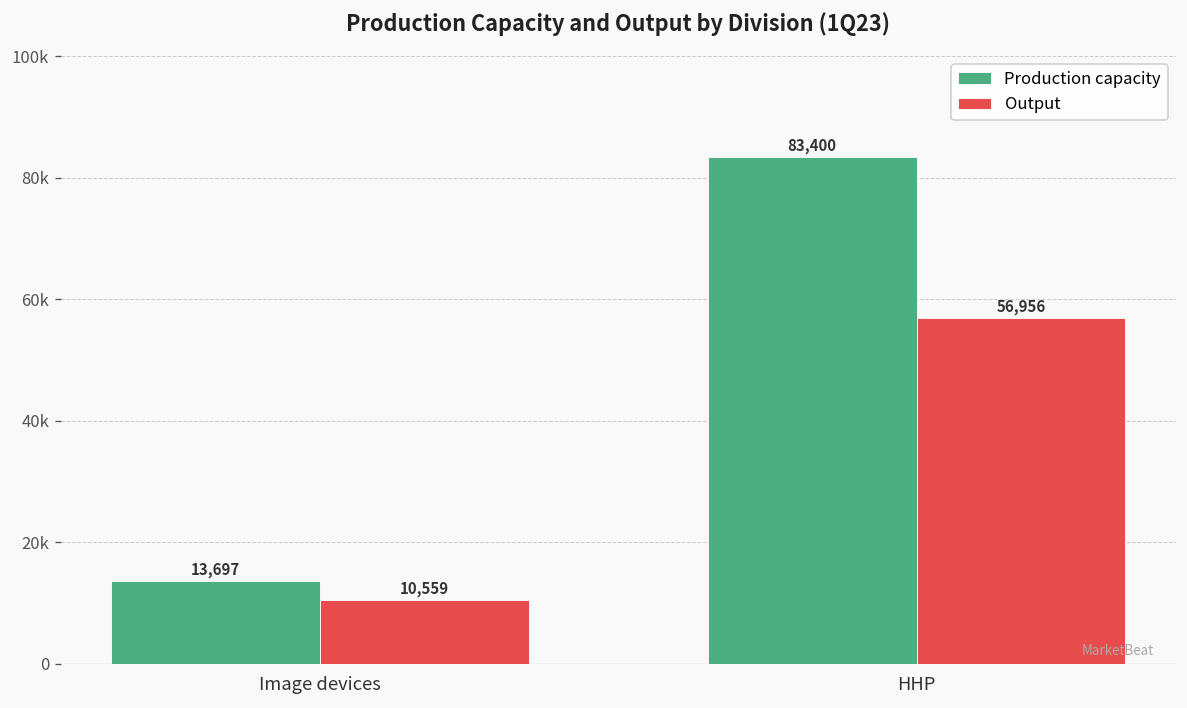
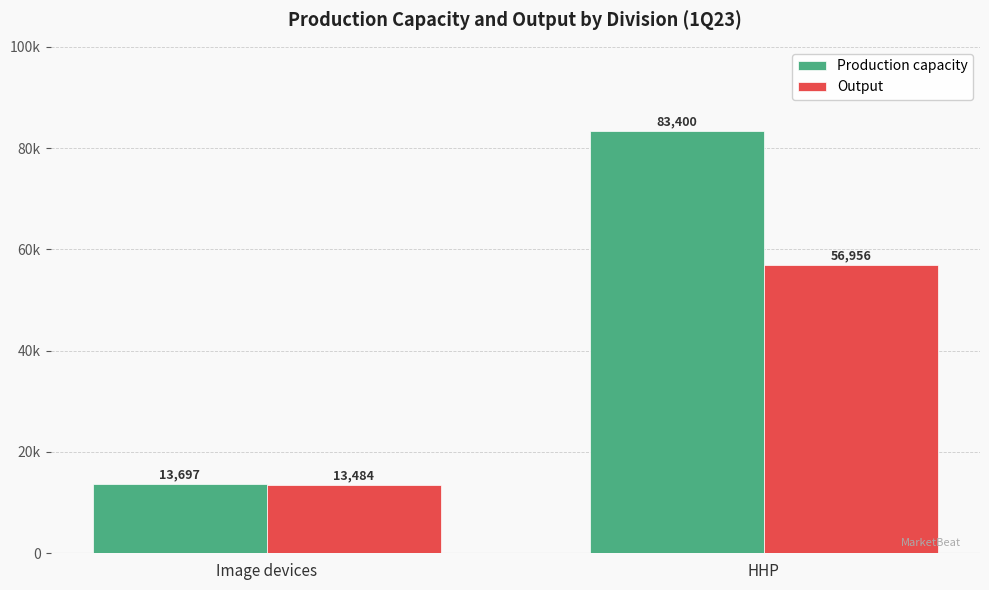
  {
    "Production capacity": {
      "Image devices": "13,697",
      "HHP": "83,400"
    },
    "Output": {
-     "Image devices": "10,559",
+     "Image devices": "13,484",
      "HHP": "56,956"
    }
  }
